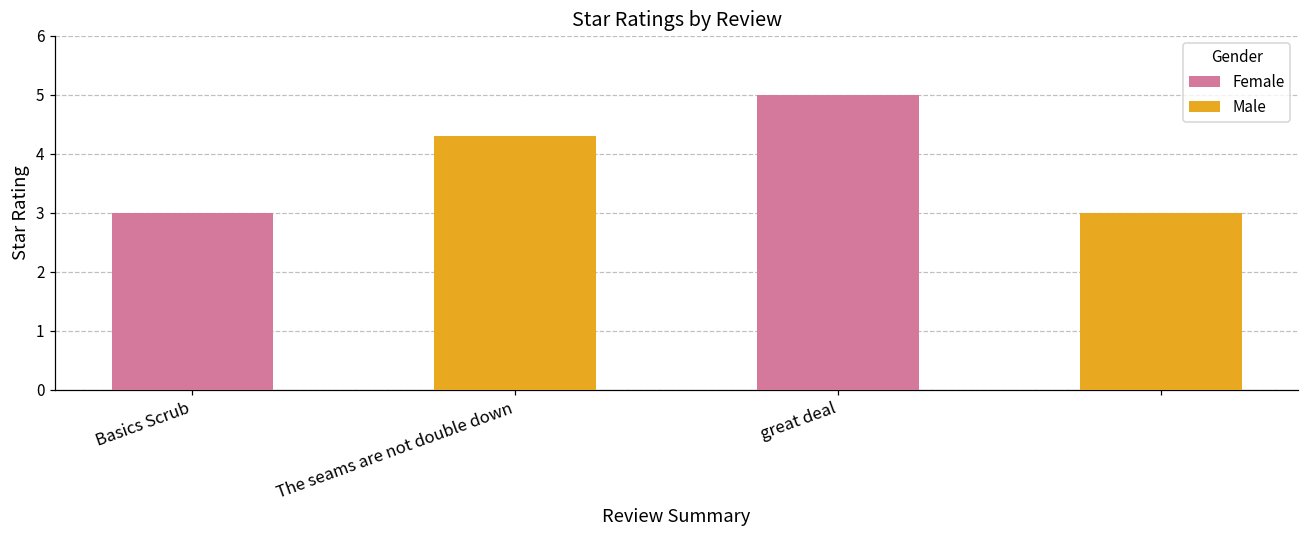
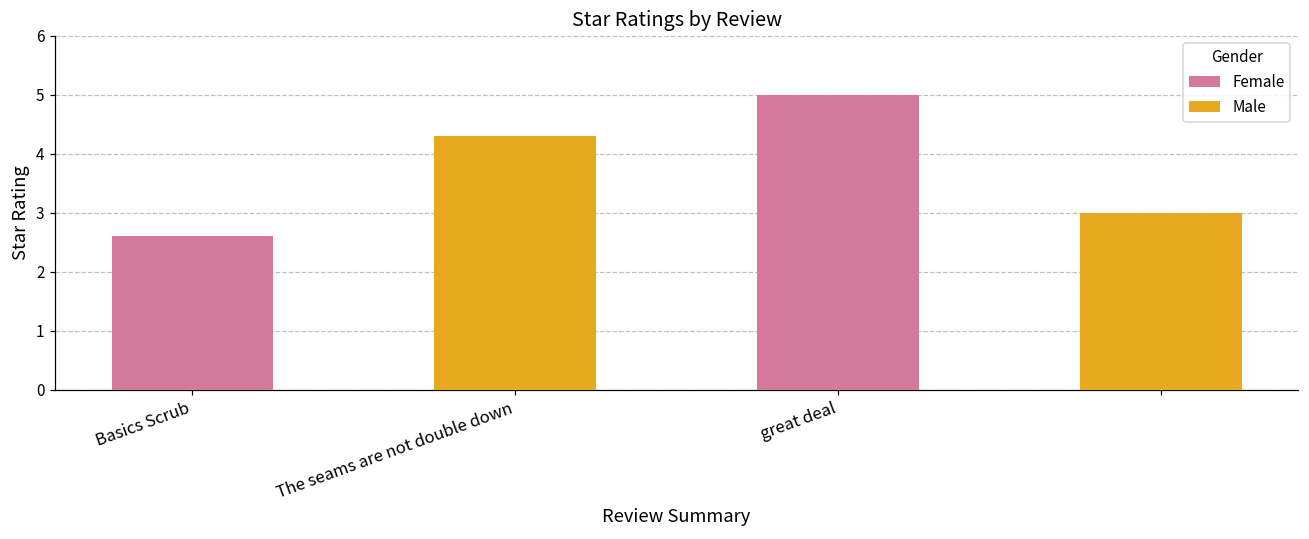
  {
-   "Basics Scrub": 3.0,
+   "Basics Scrub": 2.6,
    "The seams are not double down": 4.3,
    "great deal": 5.0
  }
